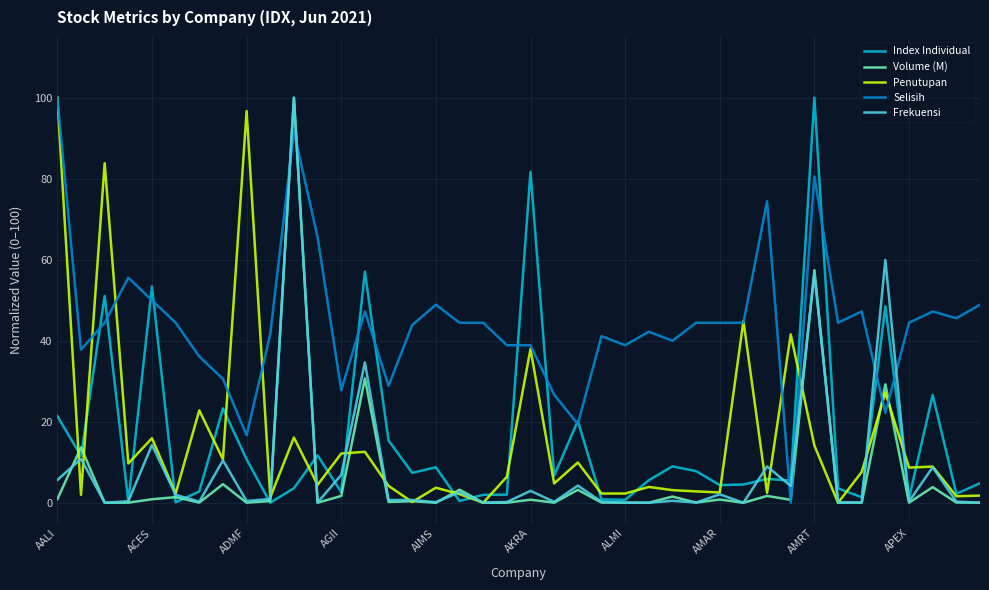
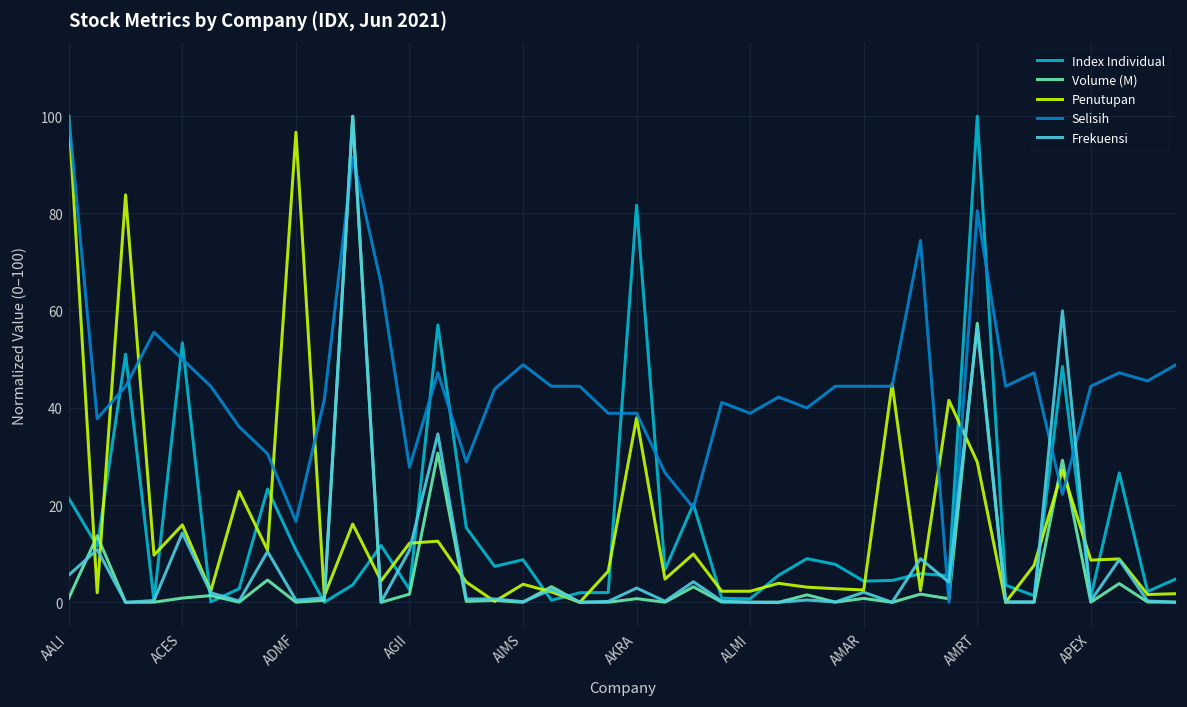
  {
    "Volume (M)": {
      "AALI": 1,
      "ACES": 1,
      "AGII": 2,
      "AKRA": 1,
      "AMAR": 1,
      "AMRT": 57
    },
    "Penutupan": {
      "ACES": 16,
      "ADMF": 97,
      "AGII": 12,
      "AIMS": 4,
      "AKRA": 38,
      "ALMI": 2,
-     "AMRT": 14,
+     "AMRT": 29,
      "APEX": 9
    },
    "Frekuensi": {
      "AALI": 6,
      "ACES": 14,
-     "AGII": 7,
+     "AGII": 11,
      "AKRA": 3,
      "AMRT": 57
    }
  }
